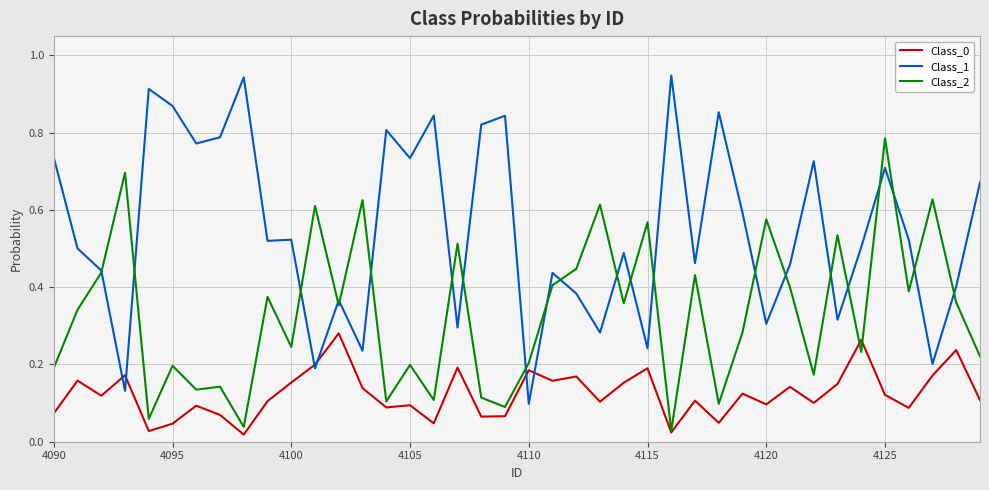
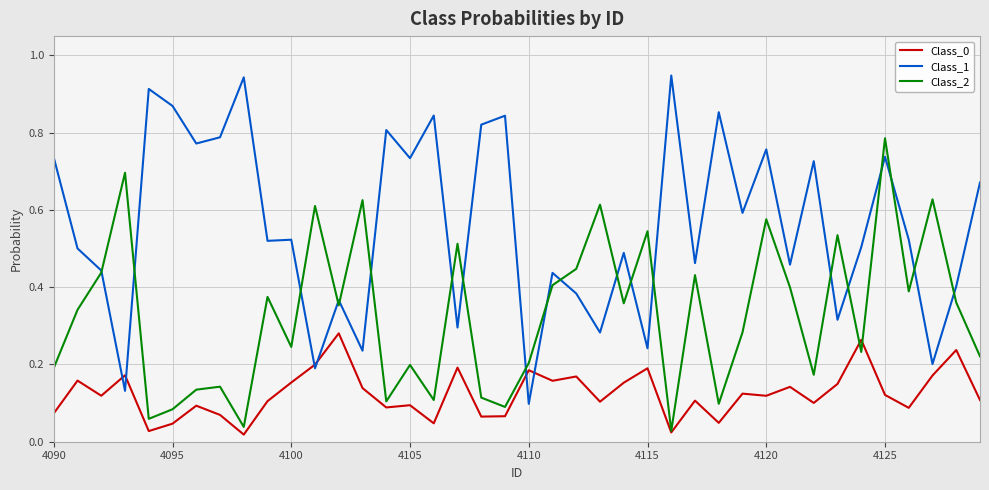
  {
    "Class_0": {
      "4090": 0.07,
      "4095": 0.05,
      "4100": 0.15,
      "4105": 0.09,
      "4110": 0.19,
      "4115": 0.19,
-     "4120": 0.10,
+     "4120": 0.12,
      "4125": 0.12
    },
    "Class_1": {
      "4090": 0.74,
      "4095": 0.87,
      "4100": 0.52,
      "4105": 0.73,
      "4110": 0.10,
      "4115": 0.24,
-     "4120": 0.31,
-     "4125": 0.71
+     "4120": 0.76,
+     "4125": 0.74
    },
    "Class_2": {
      "4090": 0.19,
-     "4095": 0.20,
+     "4095": 0.08,
      "4100": 0.25,
      "4105": 0.20,
      "4110": 0.20,
-     "4115": 0.57,
+     "4115": 0.54,
      "4120": 0.58,
      "4125": 0.79
    }
  }
